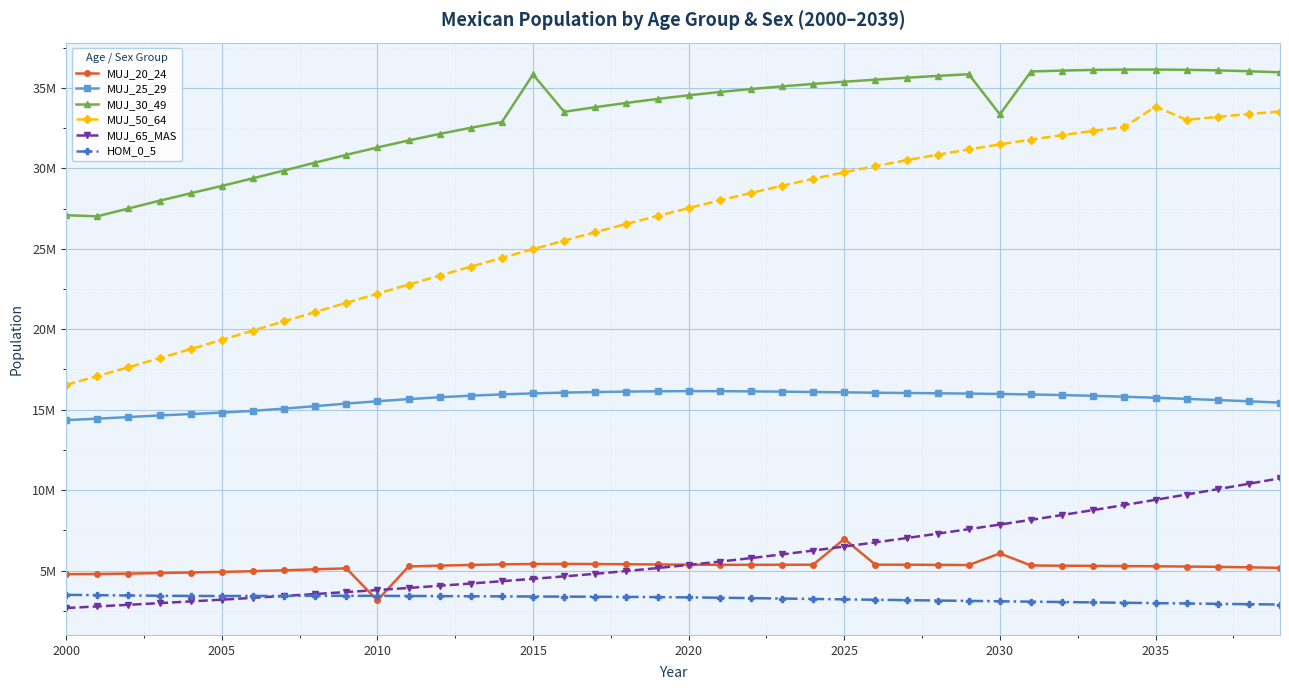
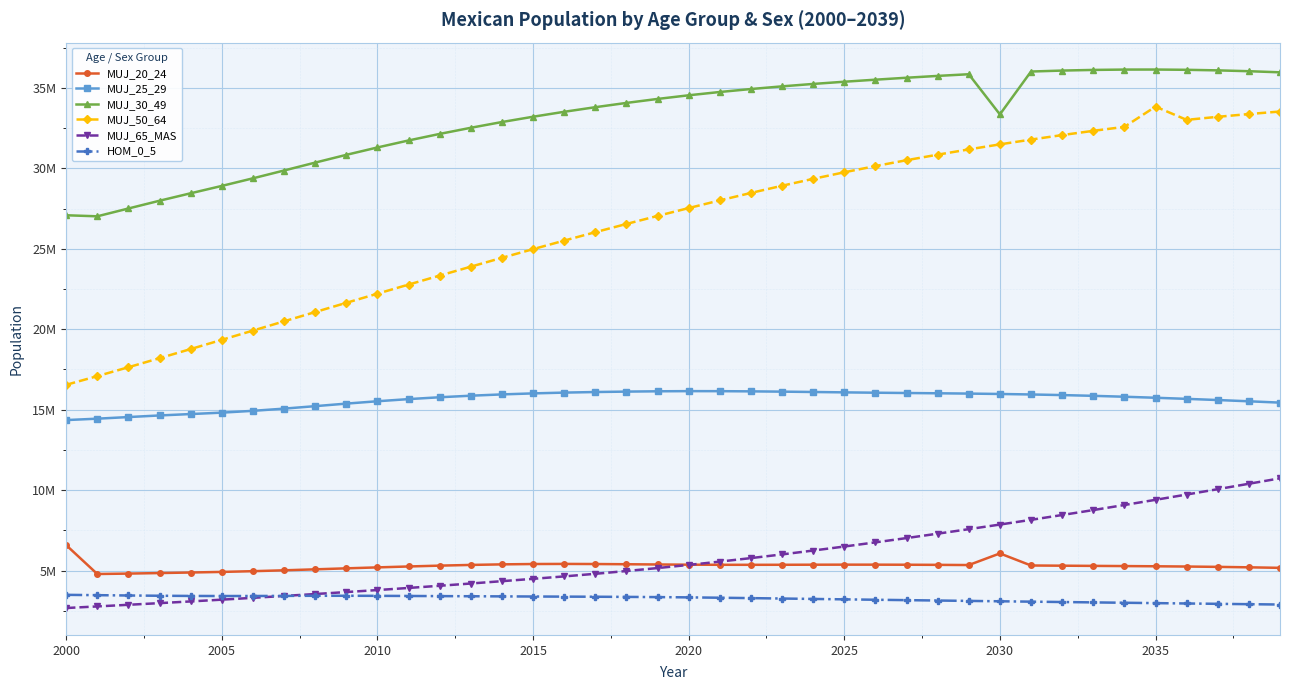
  {
    "MUJ_20_24": {
-     "2000": 4800000,
+     "2000": 6600000,
      "2005": 4900000,
-     "2010": 3200000,
+     "2010": 5200000,
      "2015": 5400000,
-     "2025": 7000000,
+     "2025": 5400000,
      "2030": 6100000,
      "2035": 5300000
    },
    "MUJ_30_49": {
      "2000": 27100000,
      "2005": 28900000,
      "2010": 31300000,
-     "2015": 35800000,
+     "2015": 33200000,
      "2020": 34500000,
      "2025": 35400000,
      "2030": 33300000,
      "2035": 36100000
    },
    "MUJ_50_64": {
      "2000": 16500000,
      "2005": 19300000,
      "2010": 22200000,
      "2015": 25000000,
      "2020": 27500000,
      "2025": 29800000,
      "2030": 31500000,
      "2035": 33800000
    },
    "MUJ_65_MAS": {
      "2000": 2700000,
      "2005": 3200000,
      "2010": 3800000,
      "2015": 4500000,
      "2025": 6500000,
      "2030": 7900000,
      "2035": 9400000
    }
  }
